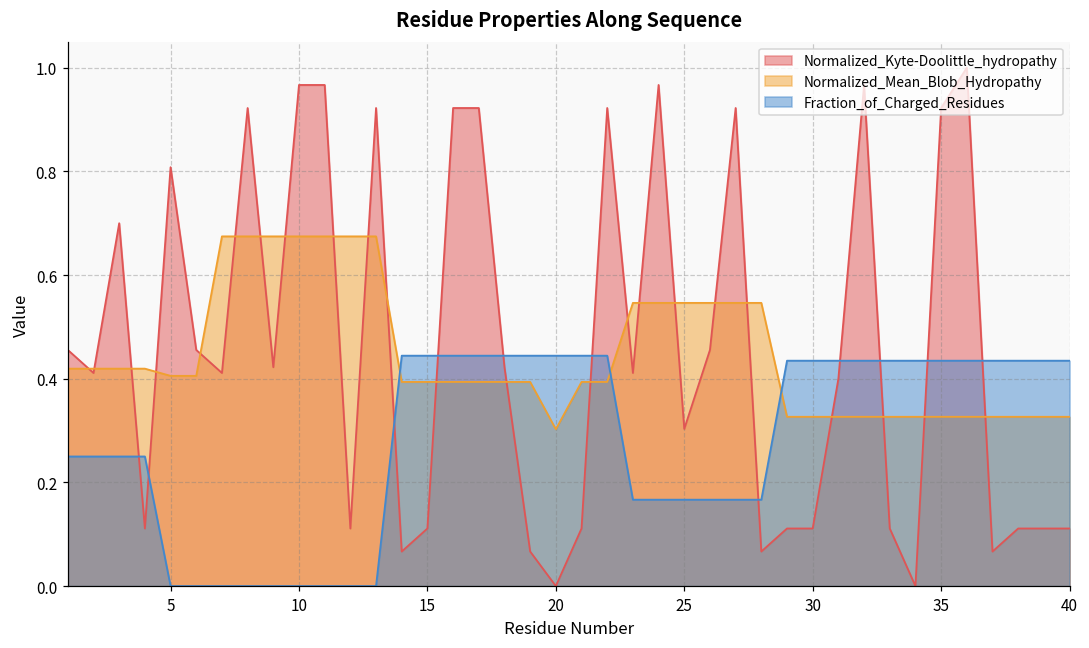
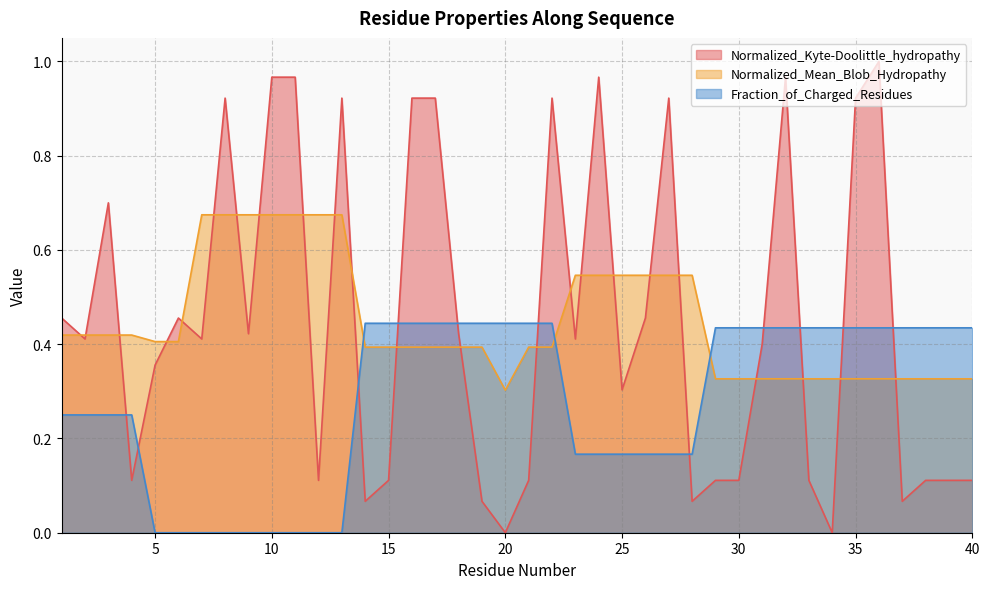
  {
    "Normalized_Kyte-Doolittle_hydropathy": {
-     "5": 0.81,
+     "5": 0.36,
      "10": 0.97,
      "15": 0.11,
      "20": 0.00,
      "25": 0.30,
      "30": 0.11,
      "40": 0.11
    },
    "Normalized_Mean_Blob_Hydropathy": {
      "5": 0.41,
      "10": 0.67,
      "15": 0.39,
      "20": 0.30,
      "25": 0.55,
      "30": 0.33,
      "35": 0.33,
      "40": 0.33
    },
    "Fraction_of_Charged_Residues": {
      "5": 0.00,
      "10": 0.00,
      "15": 0.44,
      "20": 0.44,
      "25": 0.17,
      "30": 0.43,
      "35": 0.43,
      "40": 0.43
    }
  }
